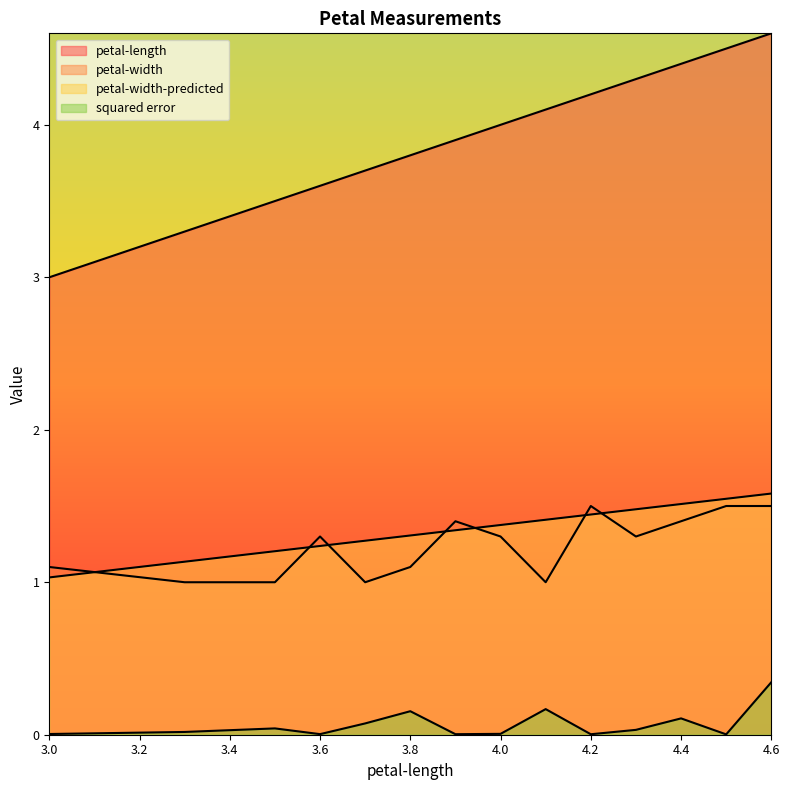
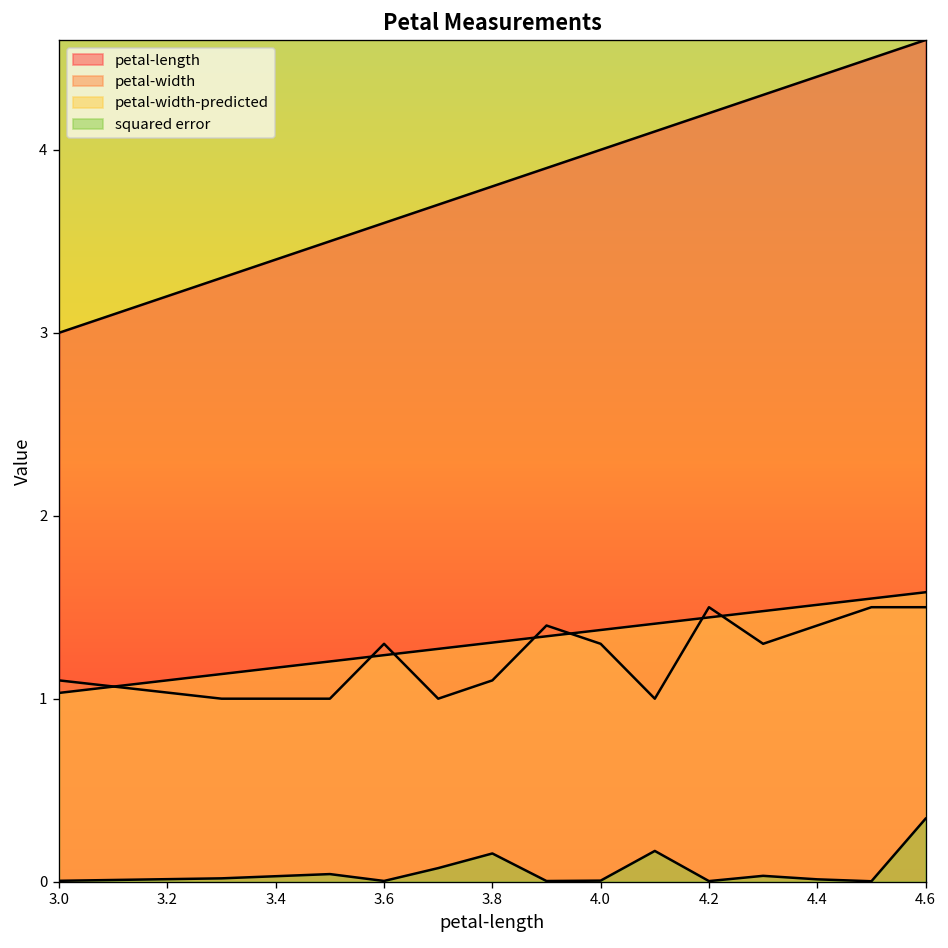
  {
    "squared error": {
      "3.0": 0.00,
      "3.6": 0.00,
      "3.8": 0.15,
      "4.0": 0.01,
      "4.2": 0.00,
-     "4.4": 0.11,
+     "4.4": 0.01,
      "4.6": 0.34
    }
  }
